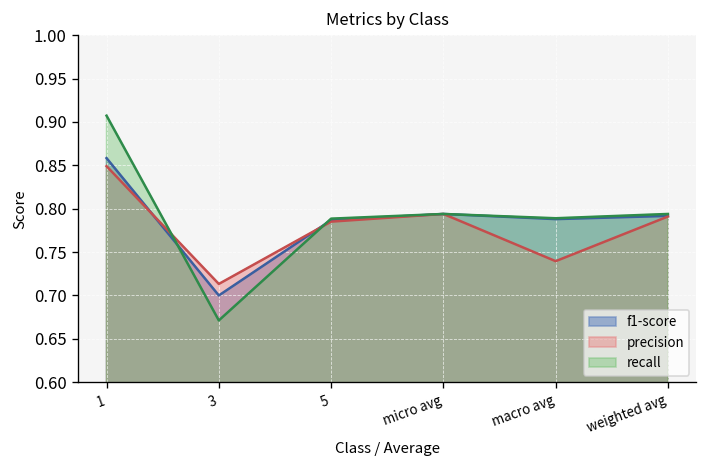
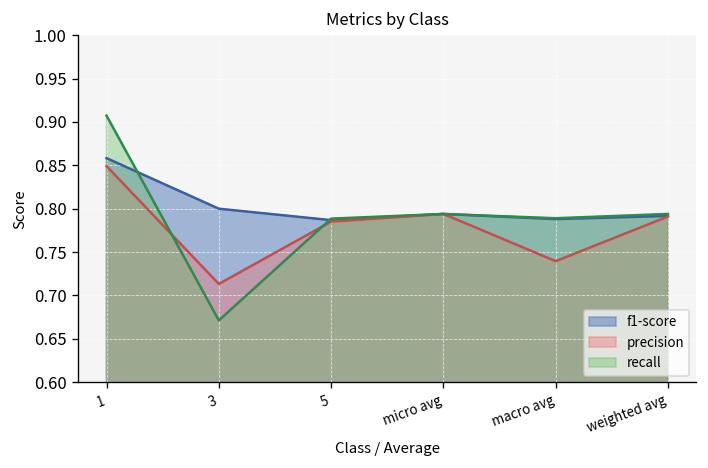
  {
    "f1-score": {
      "1": 0.86,
-     "3": 0.7
+     "3": 0.8
    },
    "precision": {
      "1": 0.85,
      "3": 0.71,
      "macro avg": 0.74
    },
    "recall": {
      "1": 0.91,
      "3": 0.67
    }
  }
